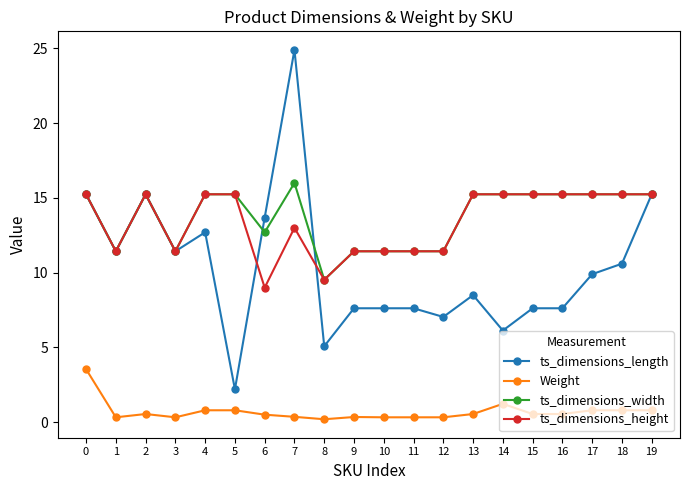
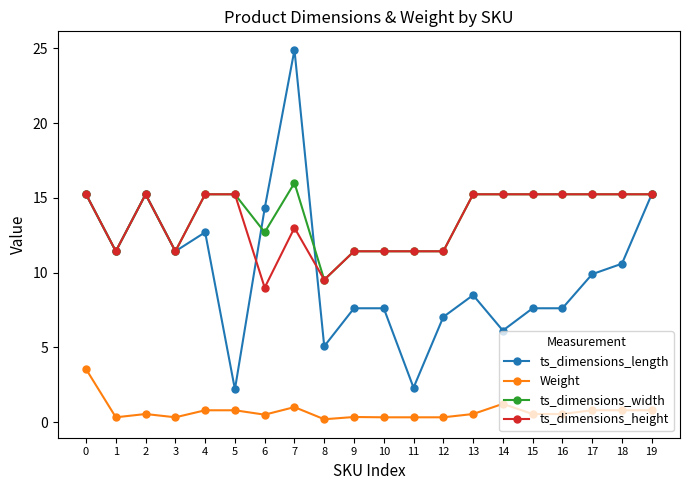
  {
    "ts_dimensions_length": {
      "4": 12.7,
      "5": 2.2,
-     "6": 13.7,
+     "6": 14.3,
      "7": 24.9,
      "8": 5.1,
      "9": 7.6,
      "10": 7.6,
-     "11": 7.6,
+     "11": 2.3,
      "12": 7.0,
      "13": 8.5,
      "14": 6.1,
      "15": 7.6,
      "16": 7.6,
      "17": 9.9,
      "18": 10.6
    },
    "Weight": {
      "0": 3.6,
      "1": 0.3,
      "2": 0.6,
      "3": 0.3,
      "4": 0.8,
      "5": 0.8,
      "6": 0.5,
-     "7": 0.4,
+     "7": 1.0,
      "8": 0.2,
      "9": 0.4,
      "10": 0.3,
      "11": 0.3,
      "12": 0.3,
      "13": 0.6
    },
    "ts_dimensions_width": {
      "6": 12.7,
      "7": 16.0
    },
    "ts_dimensions_height": {
      "6": 9.0,
      "7": 13.0
    }
  }
